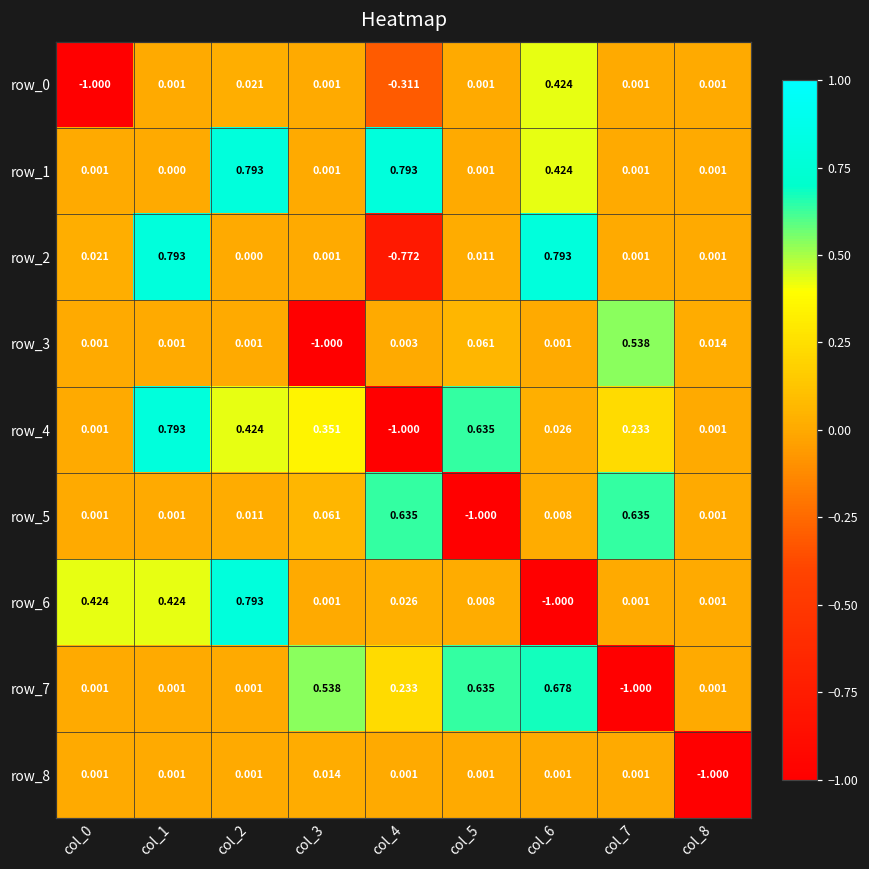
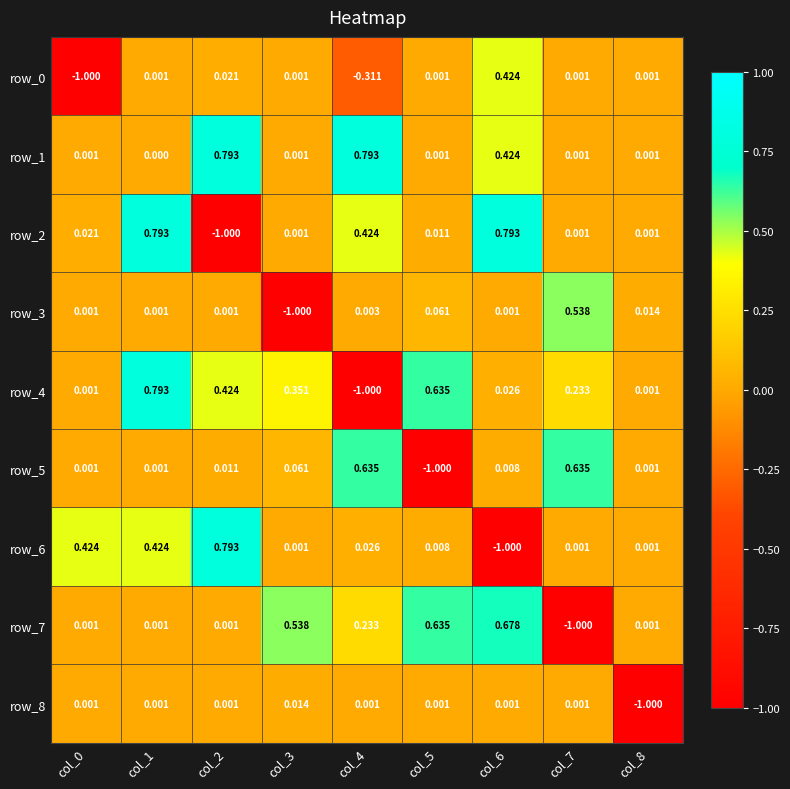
  {
    "row_0": {
      "col_0": -1.000,
      "col_1": 0.001,
      "col_2": 0.021,
      "col_3": 0.001,
      "col_4": -0.311,
      "col_5": 0.001,
      "col_6": 0.424,
      "col_7": 0.001,
      "col_8": 0.001
    },
    "row_1": {
      "col_0": 0.001,
      "col_1": 0.000,
      "col_2": 0.793,
      "col_3": 0.001,
      "col_4": 0.793,
      "col_5": 0.001,
      "col_6": 0.424,
      "col_7": 0.001,
      "col_8": 0.001
    },
    "row_2": {
      "col_0": 0.021,
      "col_1": 0.793,
-     "col_2": 0.000,
+     "col_2": -1.000,
      "col_3": 0.001,
-     "col_4": -0.772,
+     "col_4": 0.424,
      "col_5": 0.011,
      "col_6": 0.793,
      "col_7": 0.001,
      "col_8": 0.001
    },
    "row_3": {
      "col_0": 0.001,
      "col_1": 0.001,
      "col_2": 0.001,
      "col_3": -1.000,
      "col_4": 0.003,
      "col_5": 0.061,
      "col_6": 0.001,
      "col_7": 0.538,
      "col_8": 0.014
    },
    "row_4": {
      "col_0": 0.001,
      "col_1": 0.793,
      "col_2": 0.424,
      "col_3": 0.351,
      "col_4": -1.000,
      "col_5": 0.635,
      "col_6": 0.026,
      "col_7": 0.233,
      "col_8": 0.001
    },
    "row_5": {
      "col_0": 0.001,
      "col_1": 0.001,
      "col_2": 0.011,
      "col_3": 0.061,
      "col_4": 0.635,
      "col_5": -1.000,
      "col_6": 0.008,
      "col_7": 0.635,
      "col_8": 0.001
    },
    "row_6": {
      "col_0": 0.424,
      "col_1": 0.424,
      "col_2": 0.793,
      "col_3": 0.001,
      "col_4": 0.026,
      "col_5": 0.008,
      "col_6": -1.000,
      "col_7": 0.001,
      "col_8": 0.001
    },
    "row_7": {
      "col_0": 0.001,
      "col_1": 0.001,
      "col_2": 0.001,
      "col_3": 0.538,
      "col_4": 0.233,
      "col_5": 0.635,
      "col_6": 0.678,
      "col_7": -1.000,
      "col_8": 0.001
    },
    "row_8": {
      "col_0": 0.001,
      "col_1": 0.001,
      "col_2": 0.001,
      "col_3": 0.014,
      "col_4": 0.001,
      "col_5": 0.001,
      "col_6": 0.001,
      "col_7": 0.001,
      "col_8": -1.000
    }
  }
